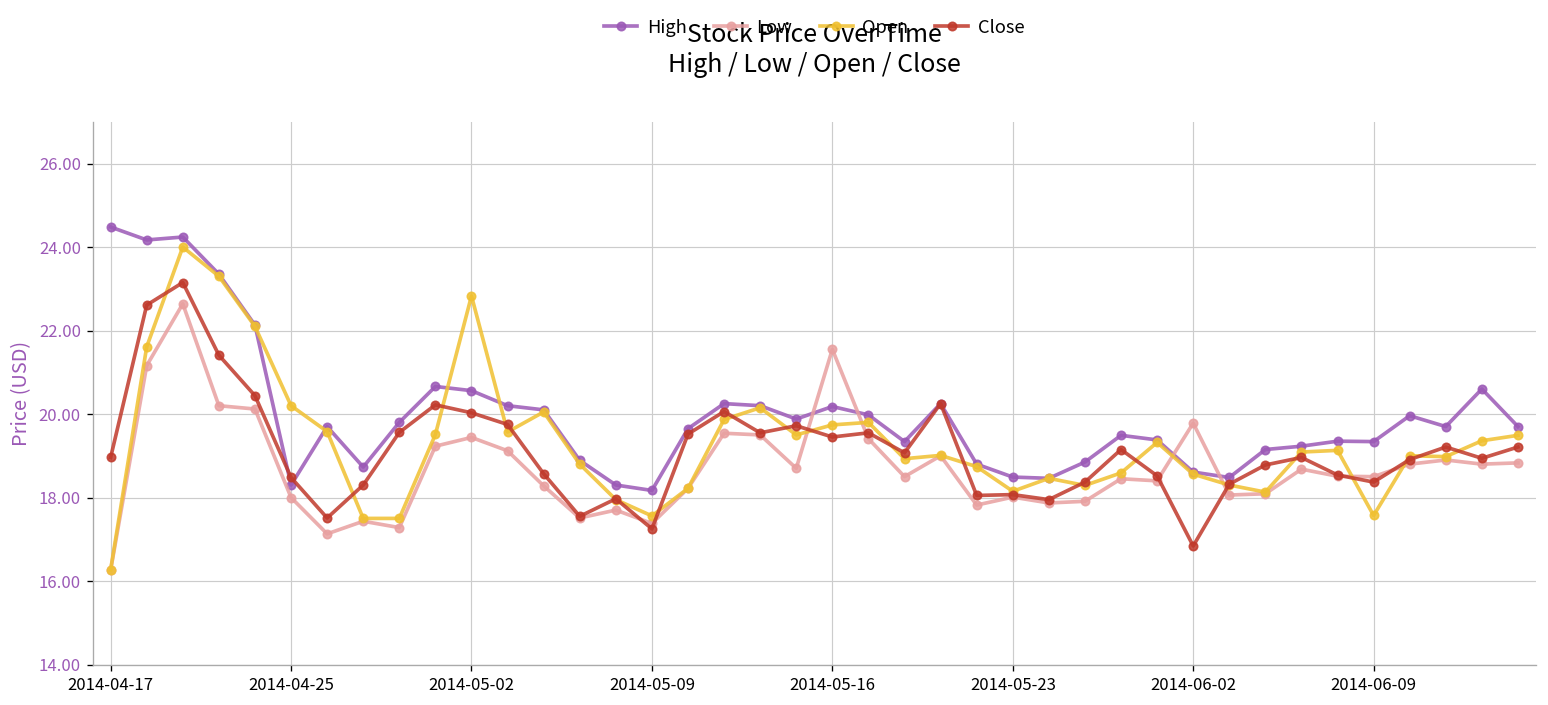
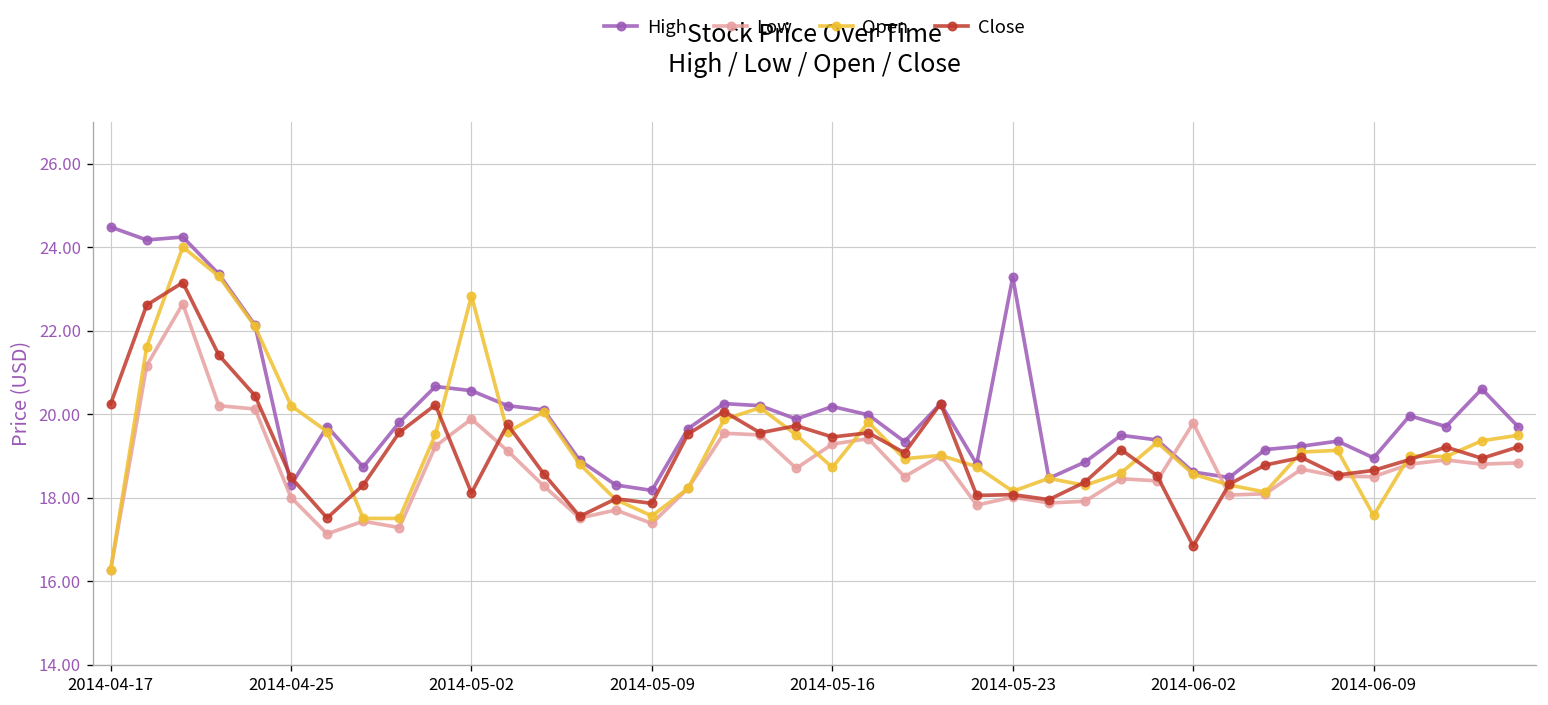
  {
    "High": {
      "2014-04-17": 24.5,
      "2014-04-25": 18.3,
      "2014-05-02": 20.6,
      "2014-05-09": 18.2,
      "2014-05-16": 20.2,
-     "2014-05-23": 18.5,
-     "2014-06-09": 19.3
+     "2014-05-23": 23.3,
+     "2014-06-09": 19.0
    },
    "Low": {
      "2014-04-25": 18.0,
-     "2014-05-02": 19.4,
+     "2014-05-02": 19.9,
      "2014-05-09": 17.4,
-     "2014-05-16": 21.6,
+     "2014-05-16": 19.3,
      "2014-06-02": 19.8,
      "2014-06-09": 18.5
    },
    "Open": {
      "2014-04-25": 20.2,
      "2014-05-02": 22.8,
      "2014-05-09": 17.6,
-     "2014-05-16": 19.7,
+     "2014-05-16": 18.7,
      "2014-05-23": 18.2,
      "2014-06-09": 17.6
    },
    "Close": {
-     "2014-04-17": 19.0,
+     "2014-04-17": 20.2,
      "2014-04-25": 18.5,
-     "2014-05-02": 20.0,
-     "2014-05-09": 17.3,
+     "2014-05-02": 18.1,
+     "2014-05-09": 17.9,
      "2014-05-16": 19.5,
      "2014-06-02": 16.8,
-     "2014-06-09": 18.4
+     "2014-06-09": 18.7
    }
  }
